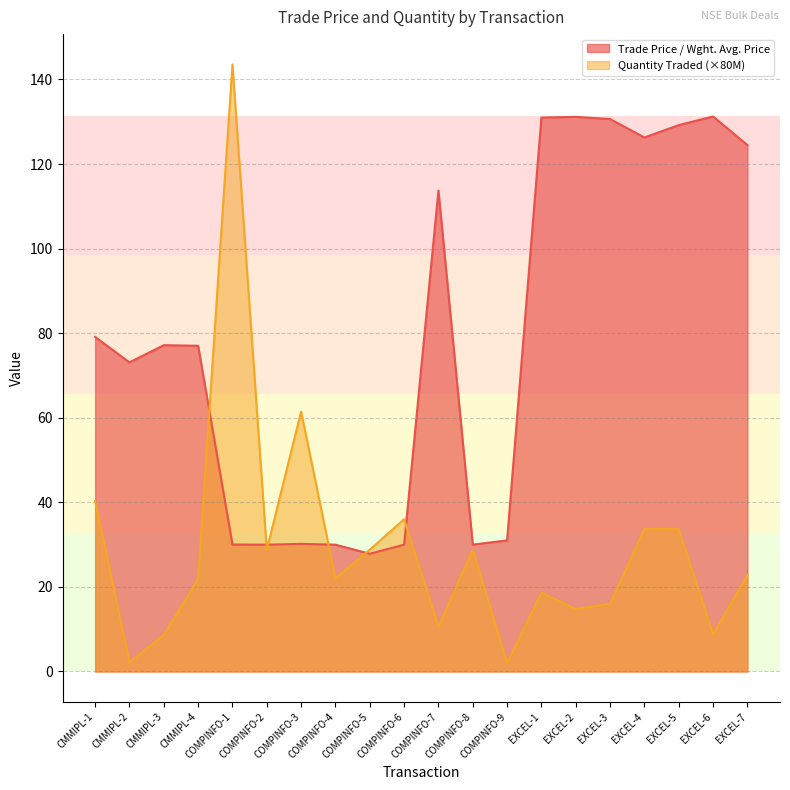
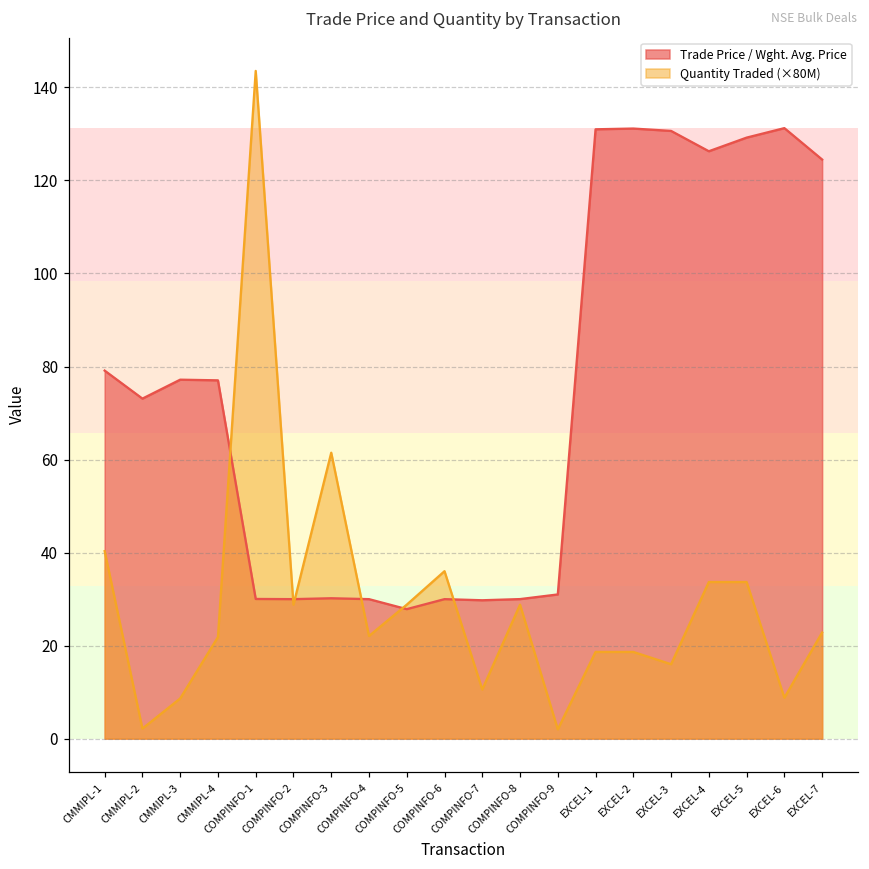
  {
    "Trade Price / Wght. Avg. Price": {
      "CMMIPL-1": 79,
      "CMMIPL-2": 73,
      "CMMIPL-3": 77,
      "CMMIPL-4": 77,
      "COMPINFO-1": 30,
      "COMPINFO-2": 30,
      "COMPINFO-3": 30,
      "COMPINFO-4": 30,
      "COMPINFO-5": 28,
      "COMPINFO-6": 30,
-     "COMPINFO-7": 114,
+     "COMPINFO-7": 30,
      "COMPINFO-8": 30,
      "COMPINFO-9": 31,
      "EXCEL-1": 131,
      "EXCEL-2": 131,
      "EXCEL-3": 131,
      "EXCEL-4": 126,
      "EXCEL-5": 129,
      "EXCEL-6": 131,
      "EXCEL-7": 125
    },
    "Quantity Traded (×80M)": {
      "CMMIPL-1": 40,
      "CMMIPL-2": 2,
      "CMMIPL-3": 9,
      "CMMIPL-4": 22,
      "COMPINFO-1": 144,
      "COMPINFO-2": 29,
      "COMPINFO-3": 61,
      "COMPINFO-4": 22,
      "COMPINFO-5": 29,
      "COMPINFO-6": 36,
      "COMPINFO-7": 11,
      "COMPINFO-8": 29,
      "COMPINFO-9": 2,
      "EXCEL-1": 19,
-     "EXCEL-2": 15,
+     "EXCEL-2": 19,
      "EXCEL-3": 16,
      "EXCEL-4": 34,
      "EXCEL-5": 34,
      "EXCEL-6": 9,
      "EXCEL-7": 23
    }
  }
